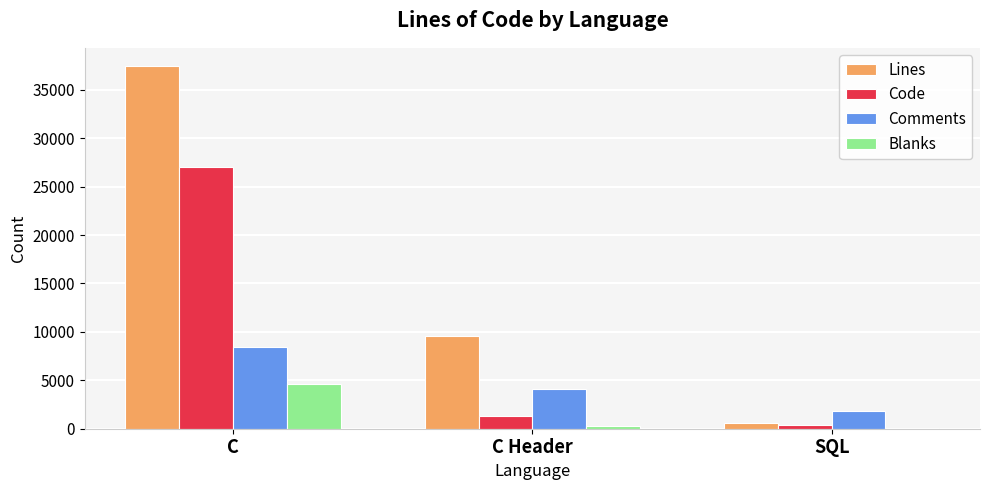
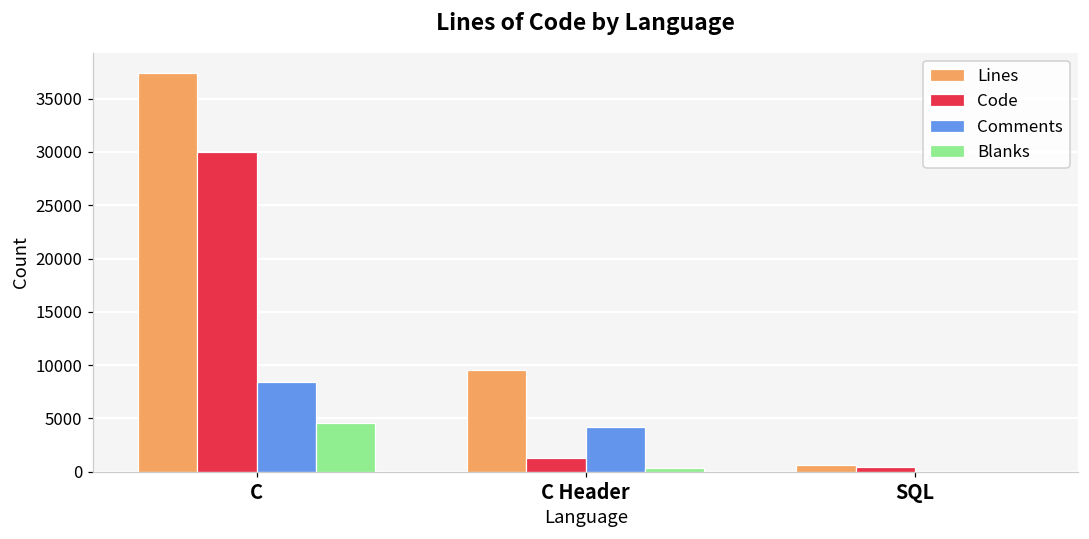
  {
    "Lines": {
      "C": 37000,
      "C Header": 10000,
      "SQL": 1000
    },
    "Code": {
-     "C": 27000,
+     "C": 30000,
      "C Header": 1000,
      "SQL": 0
    },
    "Comments": {
      "C": 8000,
      "C Header": 4000,
-     "SQL": 2000
+     "SQL": 0
    },
    "Blanks": {
      "C": 5000,
      "C Header": 0
    }
  }
